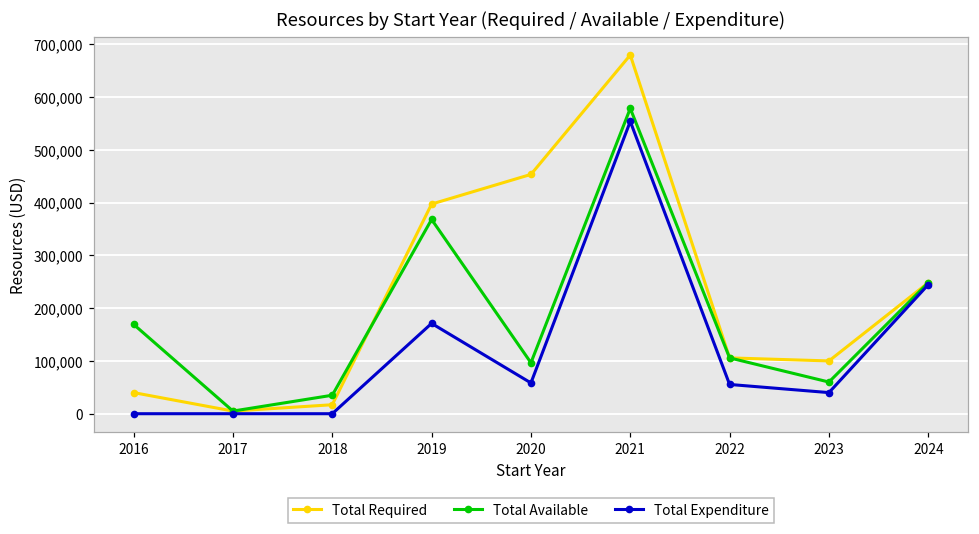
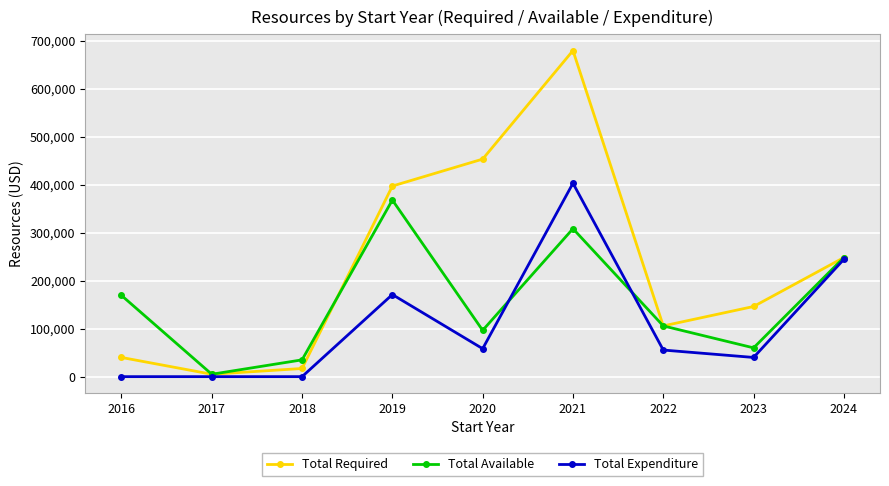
  {
    "Total Required": {
      "2016": "40,000",
      "2018": "20,000",
      "2019": "400,000",
      "2020": "450,000",
      "2021": "680,000",
-     "2023": "100,000"
+     "2023": "150,000"
    },
    "Total Available": {
      "2016": "170,000",
      "2018": "40,000",
      "2019": "370,000",
      "2020": "100,000",
-     "2021": "580,000",
+     "2021": "310,000",
      "2023": "60,000"
    },
    "Total Expenditure": {
      "2016": "0",
      "2018": "0",
      "2019": "170,000",
      "2020": "60,000",
-     "2021": "550,000",
+     "2021": "400,000",
      "2022": "60,000",
      "2023": "40,000"
    }
  }
